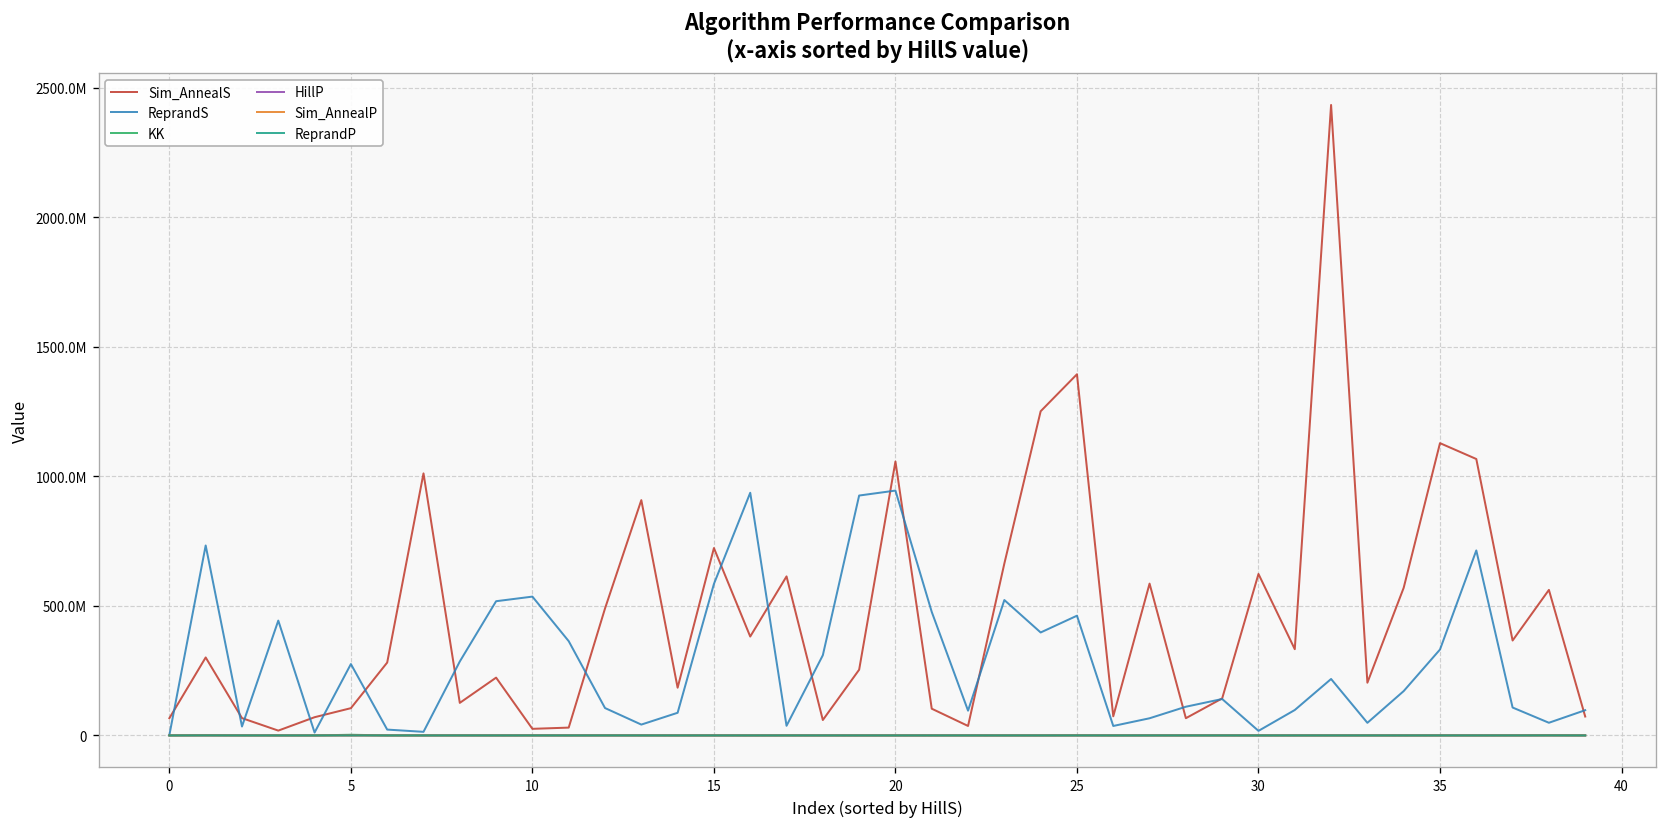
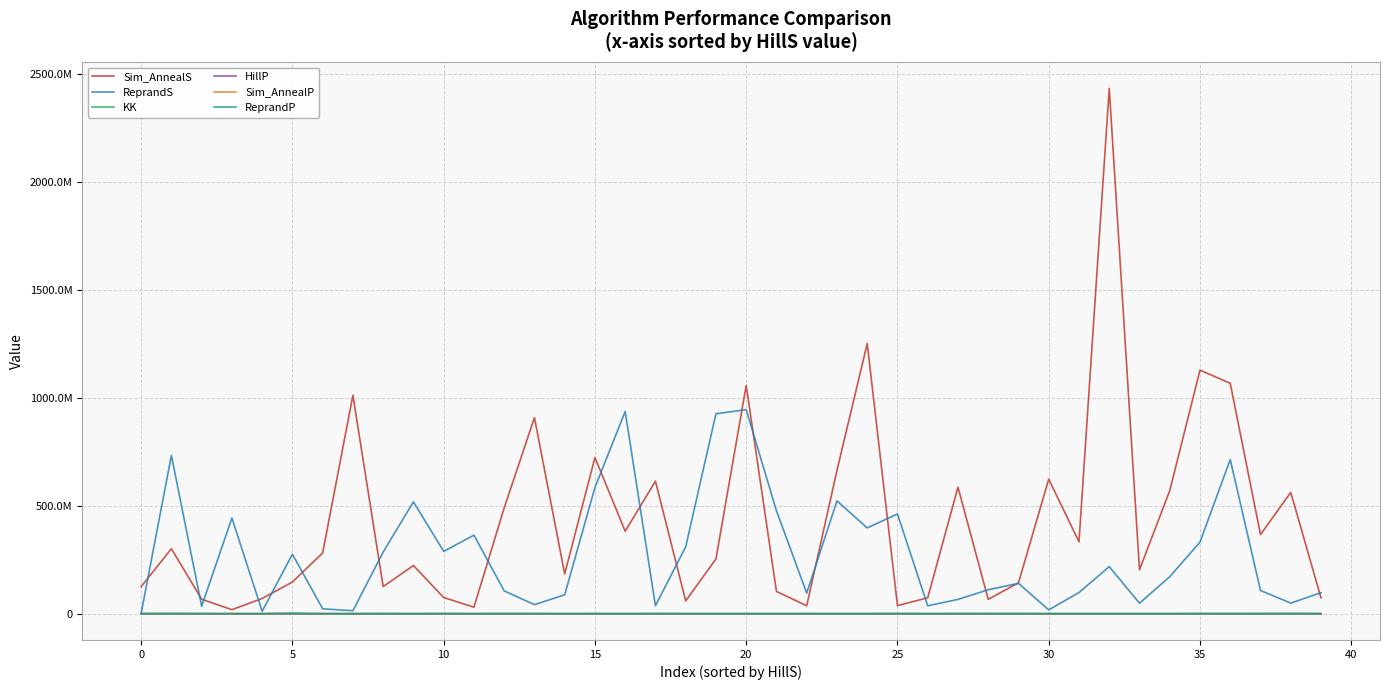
  {
    "Sim_AnnealS": {
-     "0": 70000000,
-     "5": 110000000,
-     "10": 30000000,
+     "0": 130000000,
+     "5": 150000000,
+     "10": 70000000,
      "15": 720000000,
      "20": 1060000000,
-     "25": 1390000000,
+     "25": 40000000,
      "30": 620000000,
      "35": 1130000000
    },
    "ReprandS": {
      "5": 280000000,
-     "10": 540000000,
+     "10": 290000000,
      "15": 580000000,
      "20": 940000000,
      "25": 460000000,
      "30": 20000000,
      "35": 330000000
    }
  }
